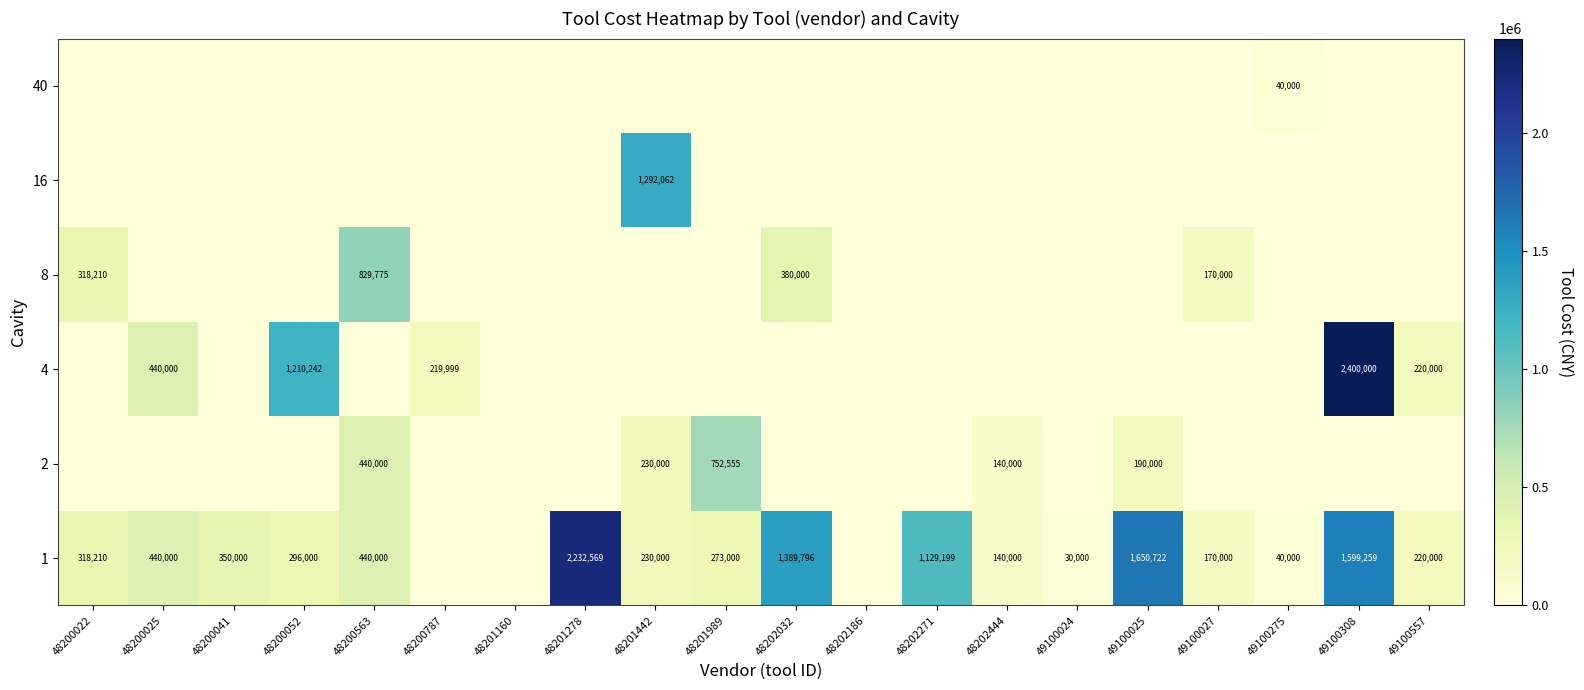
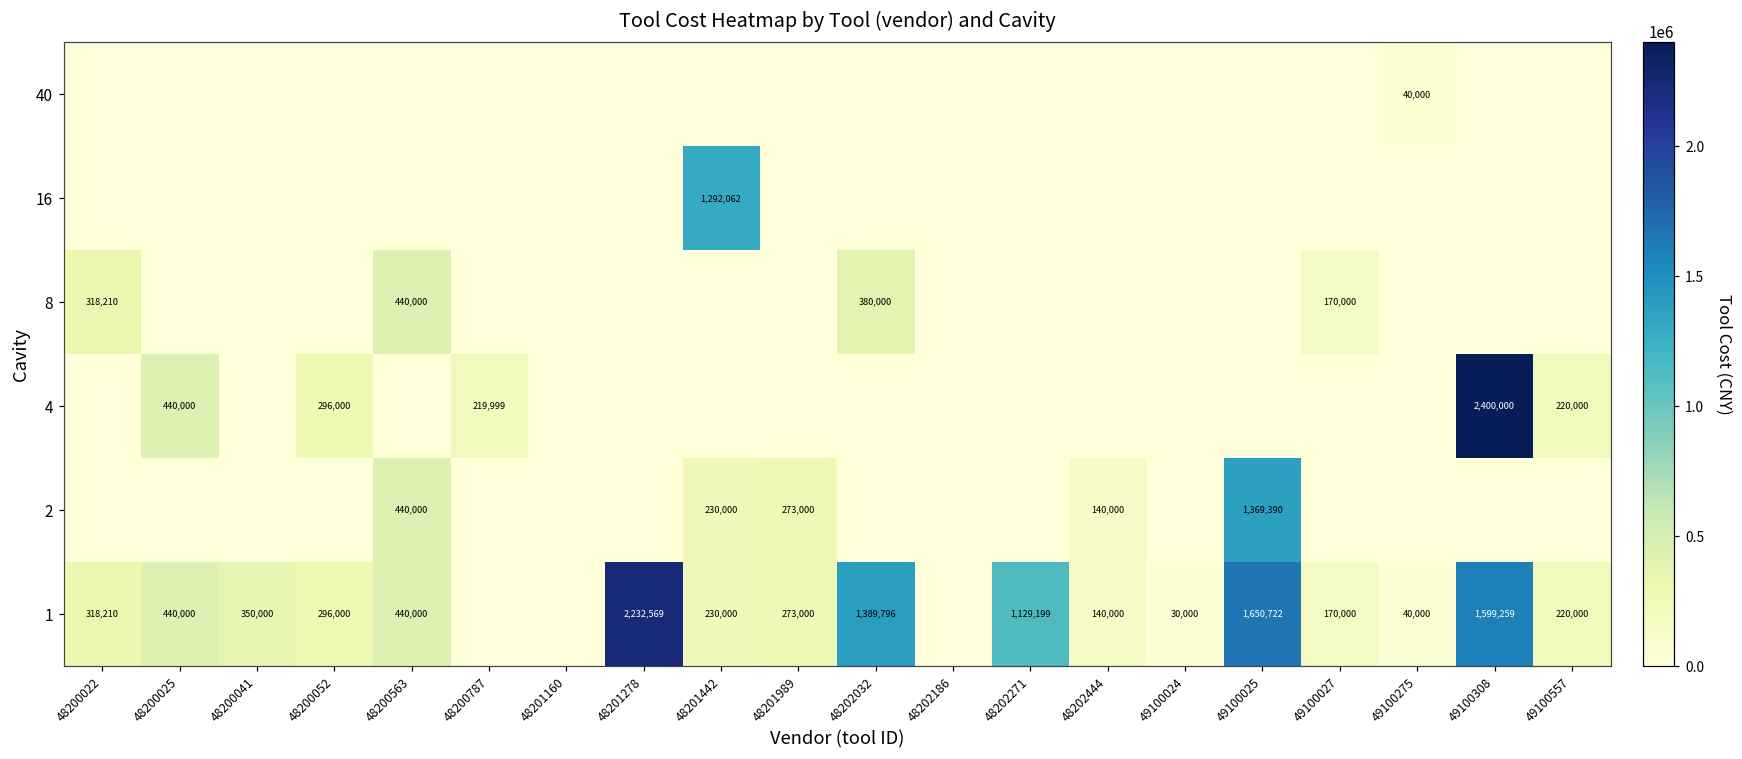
  {
    "40": {
      "49100275": "40,000"
    },
    "16": {
      "48201442": "1,292,062"
    },
    "8": {
      "48200022": "318,210",
-     "48200563": "829,775",
+     "48200563": "440,000",
      "48202032": "380,000",
      "49100027": "170,000"
    },
    "4": {
      "48200025": "440,000",
-     "48200052": "1,210,242",
+     "48200052": "296,000",
      "48200787": "219,999",
      "49100308": "2,400,000",
      "49100557": "220,000"
    },
    "2": {
      "48200563": "440,000",
      "48201442": "230,000",
-     "48201989": "752,555",
+     "48201989": "273,000",
      "48202444": "140,000",
-     "49100025": "190,000"
+     "49100025": "1,369,390"
    },
    "1": {
      "48200022": "318,210",
      "48200025": "440,000",
      "48200041": "350,000",
      "48200052": "296,000",
      "48200563": "440,000",
      "48201278": "2,232,569",
      "48201442": "230,000",
      "48201989": "273,000",
      "48202032": "1,389,796",
      "48202271": "1,129,199",
      "48202444": "140,000",
      "49100024": "30,000",
      "49100025": "1,650,722",
      "49100027": "170,000",
      "49100275": "40,000",
      "49100308": "1,599,259",
      "49100557": "220,000"
    }
  }
